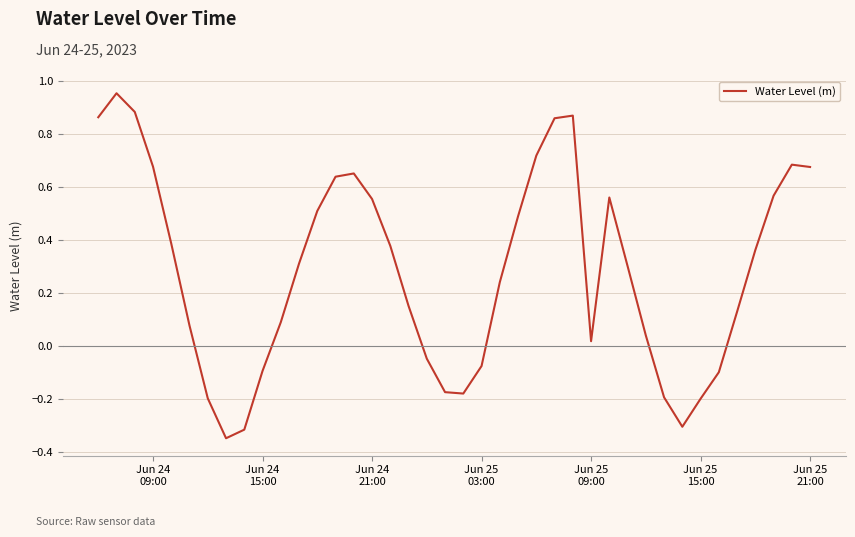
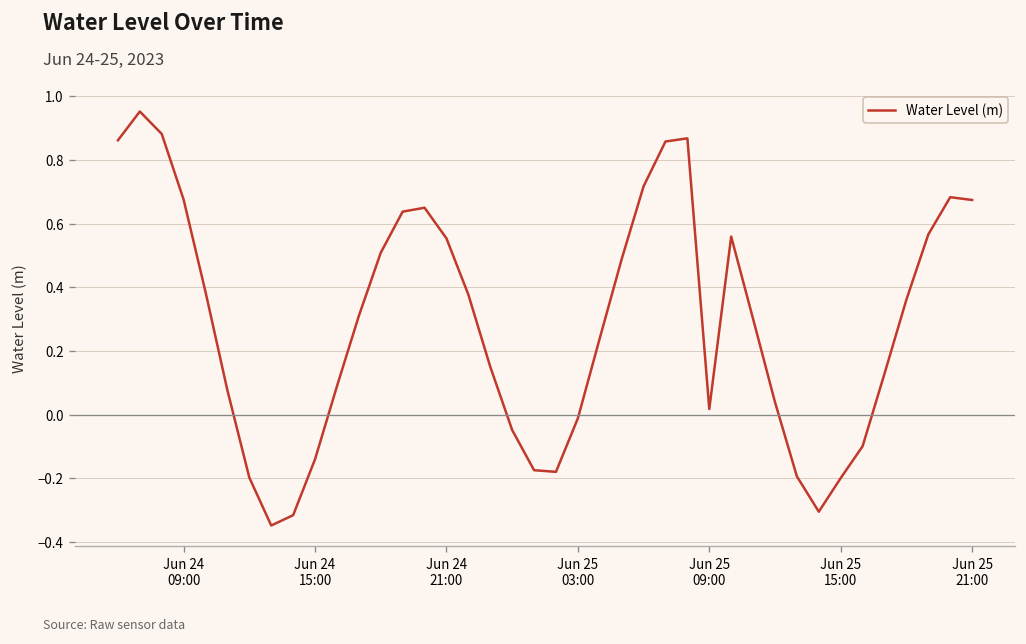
  {
    "Jun 24 09:00": 0.68,
-   "Jun 24 15:00": -0.09,
+   "Jun 24 15:00": -0.14,
    "Jun 24 21:00": 0.55,
-   "Jun 25 03:00": -0.08,
+   "Jun 25 03:00": -0.01,
    "Jun 25 09:00": 0.02,
    "Jun 25 15:00": -0.20,
    "Jun 25 21:00": 0.67
  }
